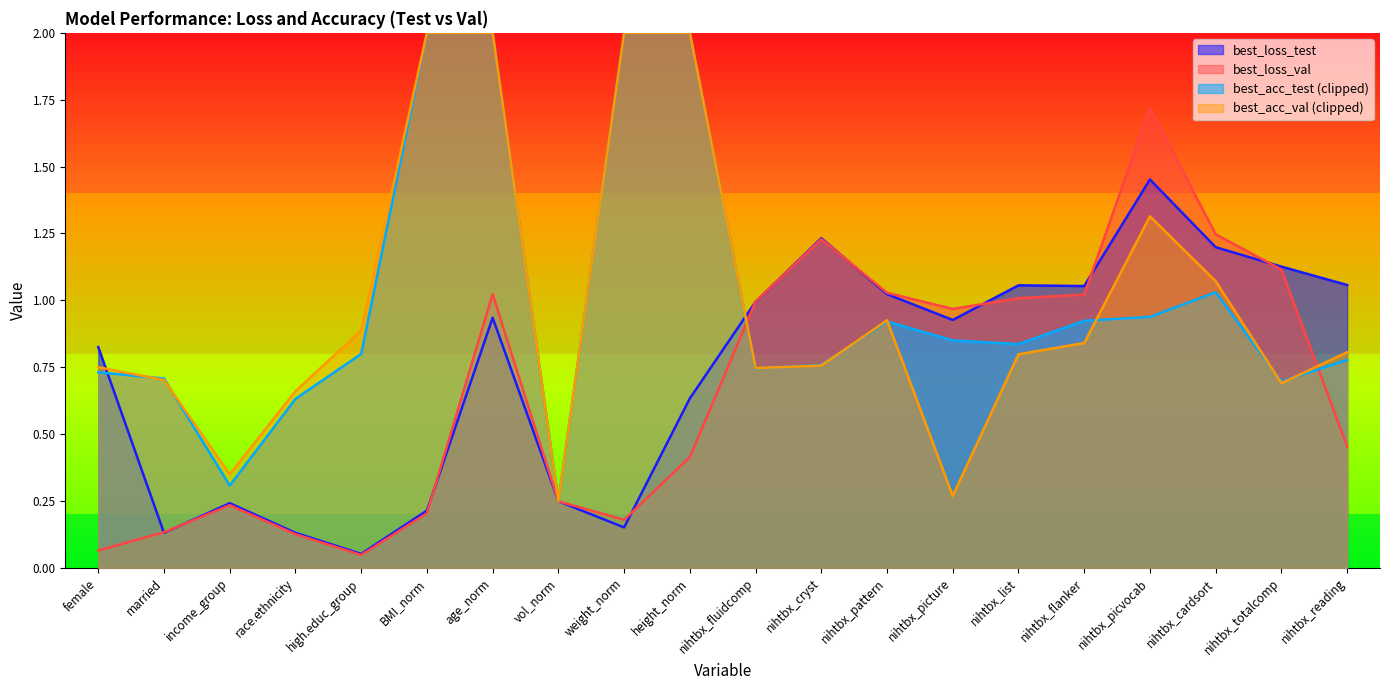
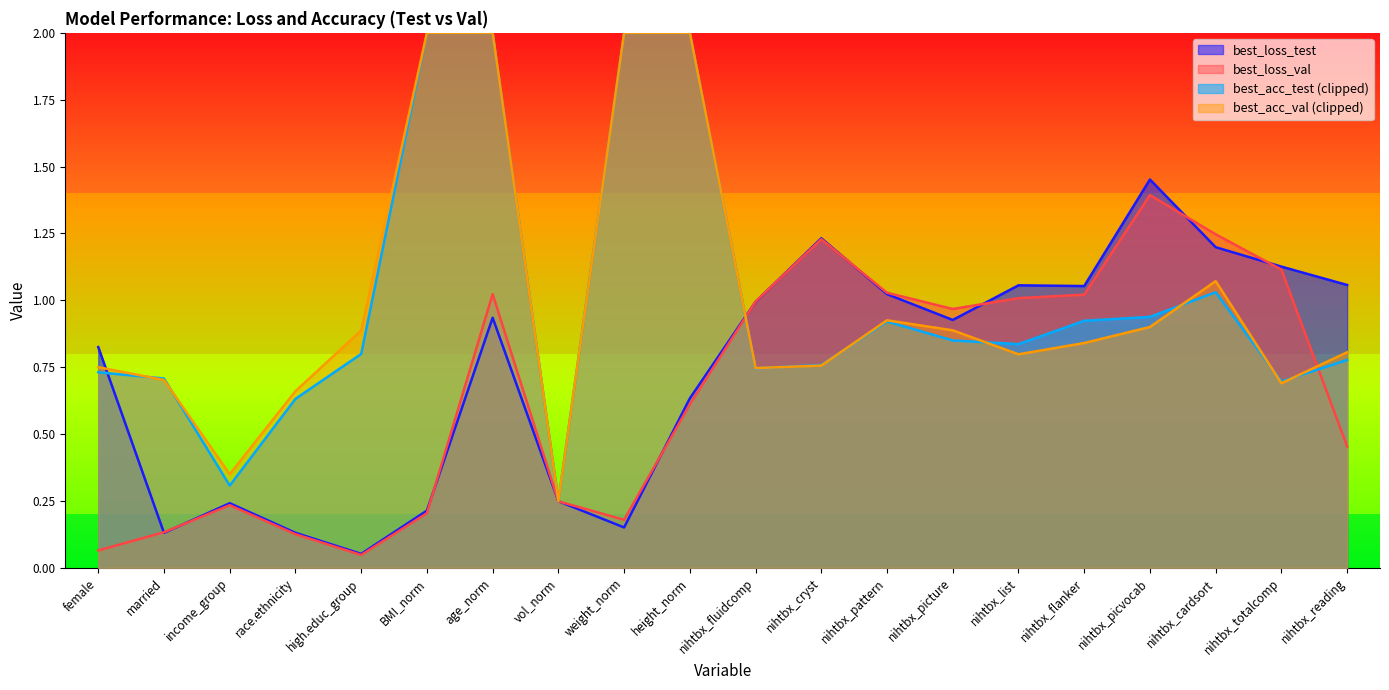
  {
    "best_loss_test": {
      "female": 0.83,
      "BMI_norm": 0.21,
      "age_norm": 0.93,
      "weight_norm": 0.15,
      "height_norm": 0.63,
      "nihtbx_picture": 0.93,
      "nihtbx_list": 1.06,
      "nihtbx_flanker": 1.05,
      "nihtbx_picvocab": 1.45,
      "nihtbx_cardsort": 1.20,
      "nihtbx_totalcomp": 1.13,
      "nihtbx_reading": 1.06
    },
    "best_loss_val": {
      "female": 0.06,
      "BMI_norm": 0.20,
      "age_norm": 1.02,
      "weight_norm": 0.18,
-     "height_norm": 0.41,
+     "height_norm": 0.61,
      "nihtbx_picture": 0.97,
      "nihtbx_list": 1.01,
      "nihtbx_flanker": 1.02,
-     "nihtbx_picvocab": 1.72,
+     "nihtbx_picvocab": 1.39,
      "nihtbx_cardsort": 1.25,
      "nihtbx_totalcomp": 1.11,
      "nihtbx_reading": 0.45
    },
    "best_acc_test (clipped)": {
      "female": 0.73,
      "income_group": 0.31,
      "race.ethnicity": 0.63,
      "high.educ_group": 0.80,
      "nihtbx_picture": 0.85,
      "nihtbx_list": 0.84,
      "nihtbx_flanker": 0.92,
      "nihtbx_picvocab": 0.94,
      "nihtbx_cardsort": 1.03,
      "nihtbx_reading": 0.78
    },
    "best_acc_val (clipped)": {
      "female": 0.75,
      "income_group": 0.35,
      "race.ethnicity": 0.66,
      "high.educ_group": 0.89,
-     "nihtbx_picture": 0.27,
+     "nihtbx_picture": 0.89,
      "nihtbx_list": 0.80,
      "nihtbx_flanker": 0.84,
-     "nihtbx_picvocab": 1.31,
+     "nihtbx_picvocab": 0.90,
      "nihtbx_cardsort": 1.07,
      "nihtbx_reading": 0.81
    }
  }
